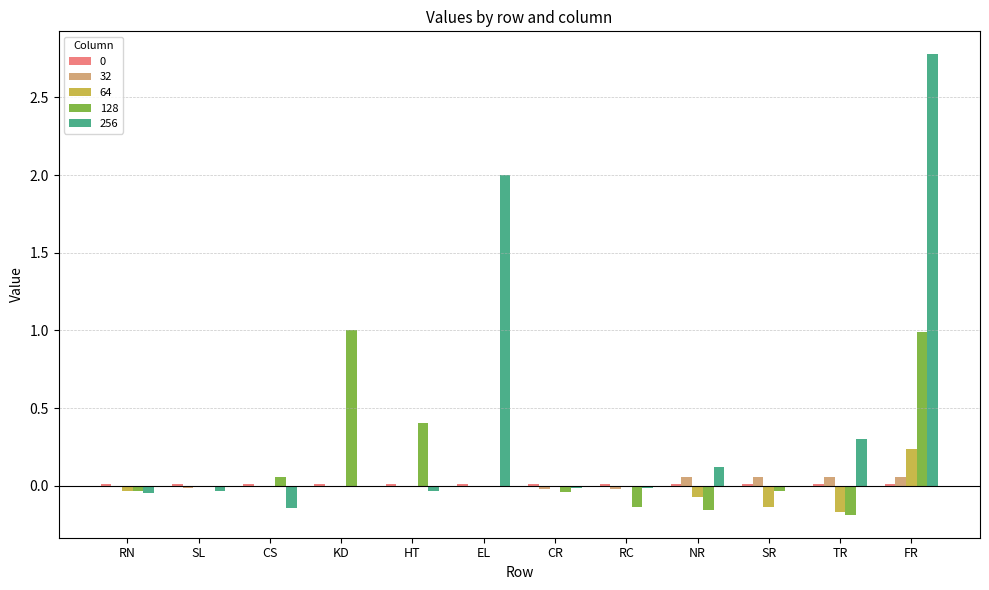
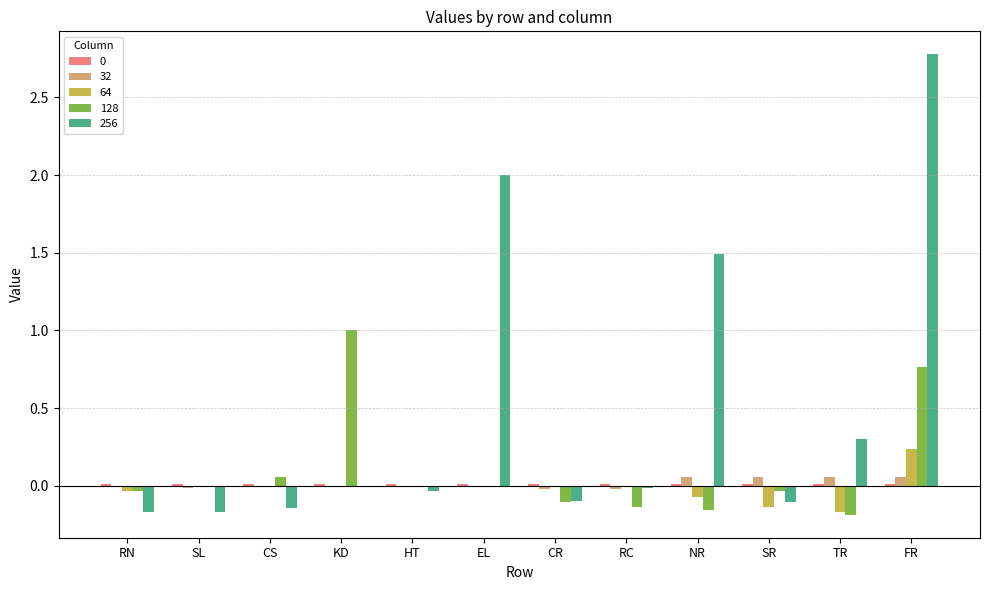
  {
    "128": {
      "RN": -0.03,
      "CS": 0.06,
      "KD": 1.00,
-     "HT": 0.41,
-     "CR": -0.04,
+     "HT": 0.00,
+     "CR": -0.10,
      "RC": -0.14,
      "NR": -0.15,
      "SR": -0.03,
      "TR": -0.19,
-     "FR": 0.99
+     "FR": 0.77
    },
    "256": {
-     "RN": -0.05,
-     "SL": -0.03,
+     "RN": -0.17,
+     "SL": -0.17,
      "CS": -0.14,
      "HT": -0.04,
      "EL": 2.00,
-     "CR": -0.01,
-     "NR": 0.12,
-     "SR": 0.00,
+     "CR": -0.09,
+     "NR": 1.50,
+     "SR": -0.11,
      "TR": 0.30,
      "FR": 2.78
    }
  }
